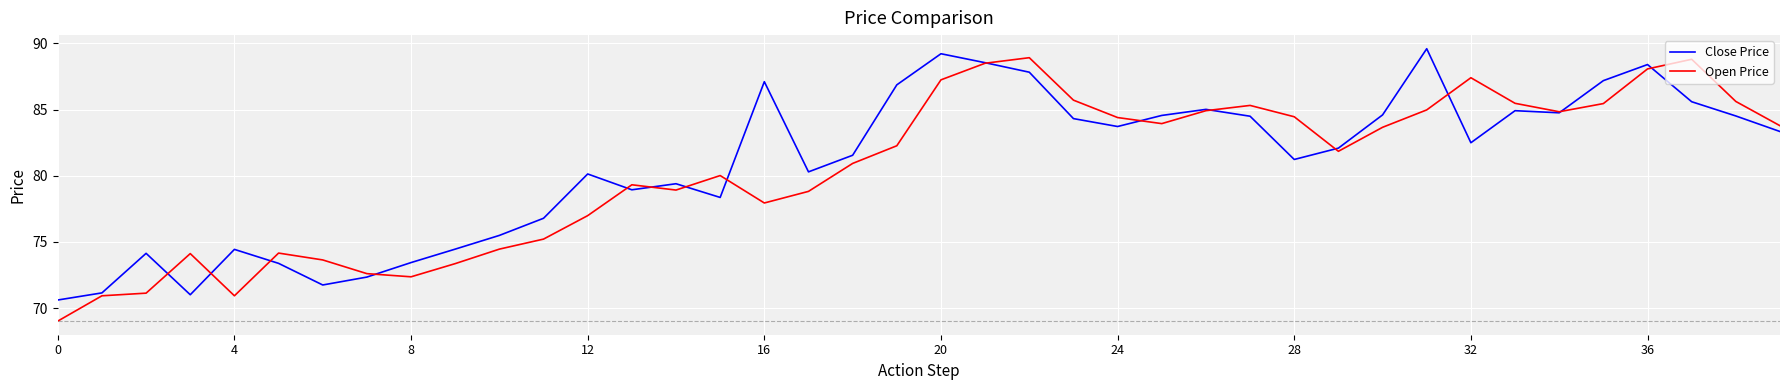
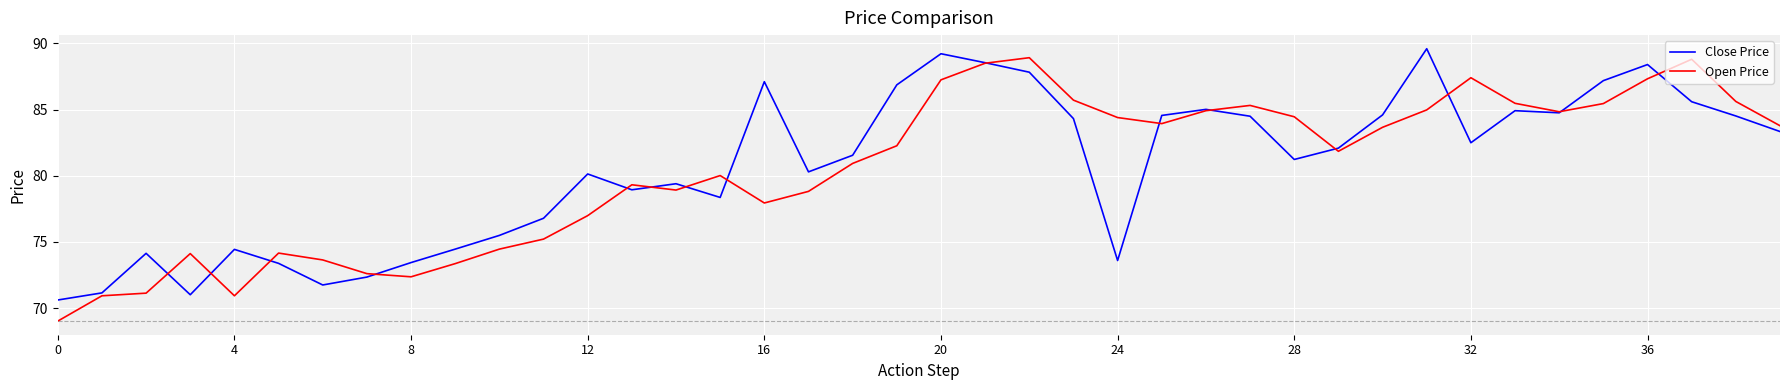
  {
    "Close Price": {
      "0": 70.6,
      "4": 74.4,
      "8": 73.4,
      "12": 80.1,
      "16": 87.1,
      "20": 89.2,
-     "24": 83.7,
+     "24": 73.6,
      "28": 81.2,
      "32": 82.5,
      "36": 88.4
    },
    "Open Price": {
      "0": 69.0,
      "4": 70.9,
      "8": 72.4,
      "12": 77.0,
      "16": 77.9,
      "20": 87.2,
      "24": 84.4,
      "28": 84.5,
      "32": 87.4,
-     "36": 88.1
+     "36": 87.3
    }
  }
